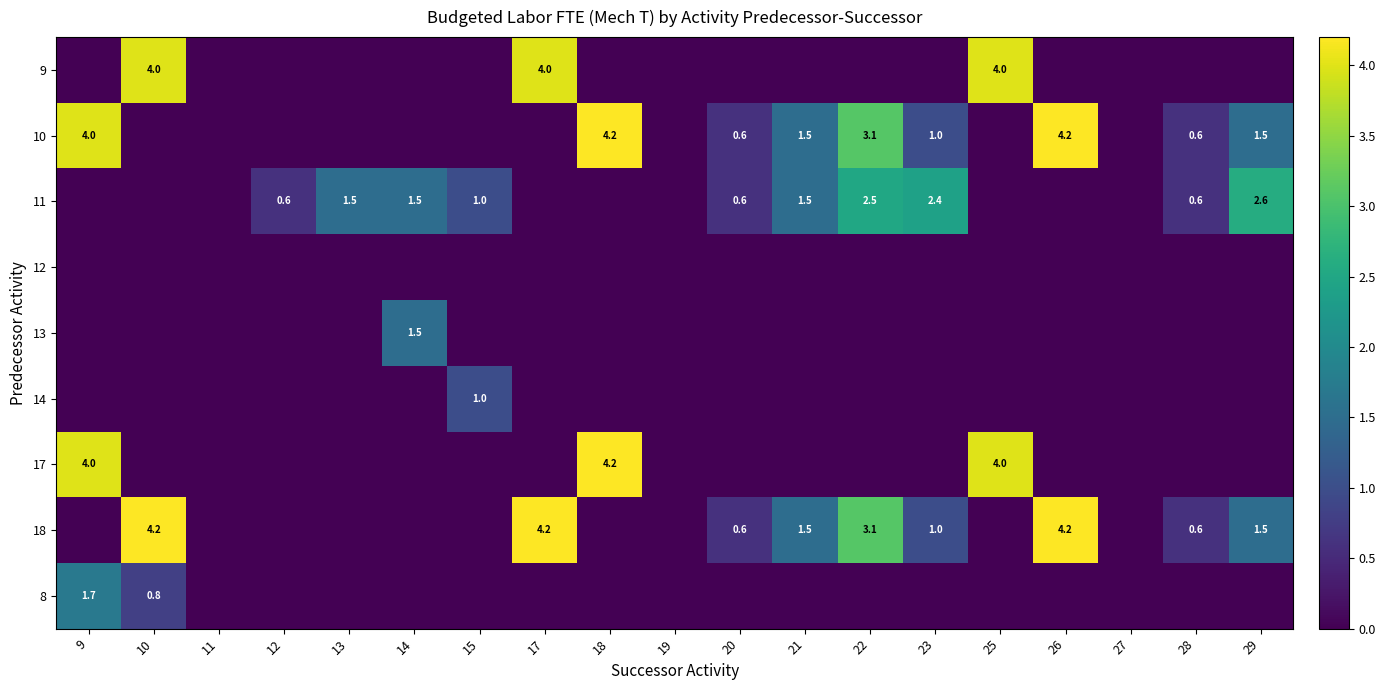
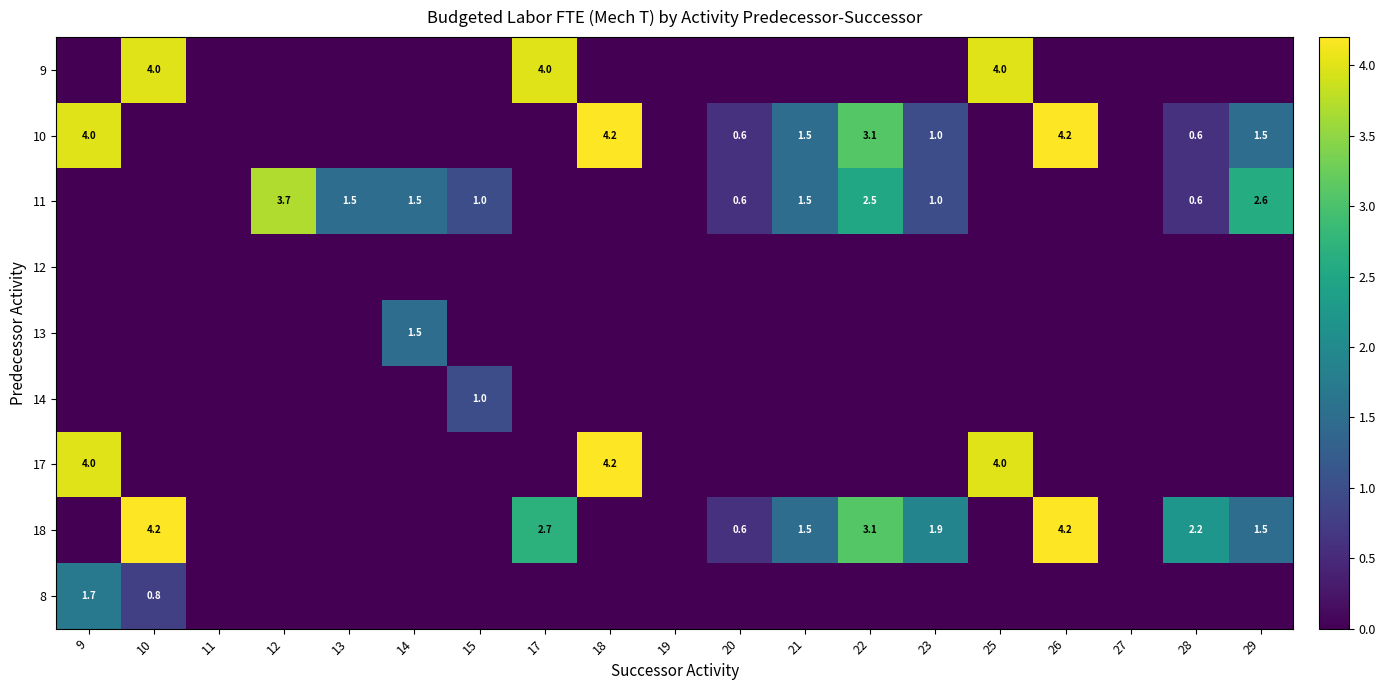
  {
    "9": {
      "10": 4.0,
      "17": 4.0,
      "25": 4.0
    },
    "10": {
      "9": 4.0,
      "18": 4.2,
      "20": 0.6,
      "21": 1.5,
      "22": 3.1,
      "23": 1.0,
      "26": 4.2,
      "28": 0.6,
      "29": 1.5
    },
    "11": {
-     "12": 0.6,
+     "12": 3.7,
      "13": 1.5,
      "14": 1.5,
      "15": 1.0,
      "20": 0.6,
      "21": 1.5,
      "22": 2.5,
-     "23": 2.4,
+     "23": 1.0,
      "28": 0.6,
      "29": 2.6
    },
    "13": {
      "14": 1.5
    },
    "14": {
      "15": 1.0
    },
    "17": {
      "9": 4.0,
      "18": 4.2,
      "25": 4.0
    },
    "18": {
      "10": 4.2,
-     "17": 4.2,
+     "17": 2.7,
      "20": 0.6,
      "21": 1.5,
      "22": 3.1,
-     "23": 1.0,
+     "23": 1.9,
      "26": 4.2,
-     "28": 0.6,
+     "28": 2.2,
      "29": 1.5
    },
    "8": {
      "9": 1.7,
      "10": 0.8
    }
  }
